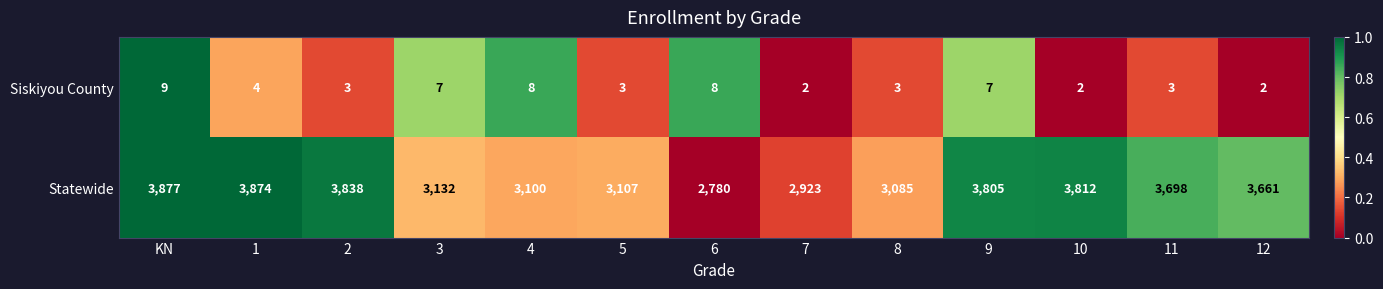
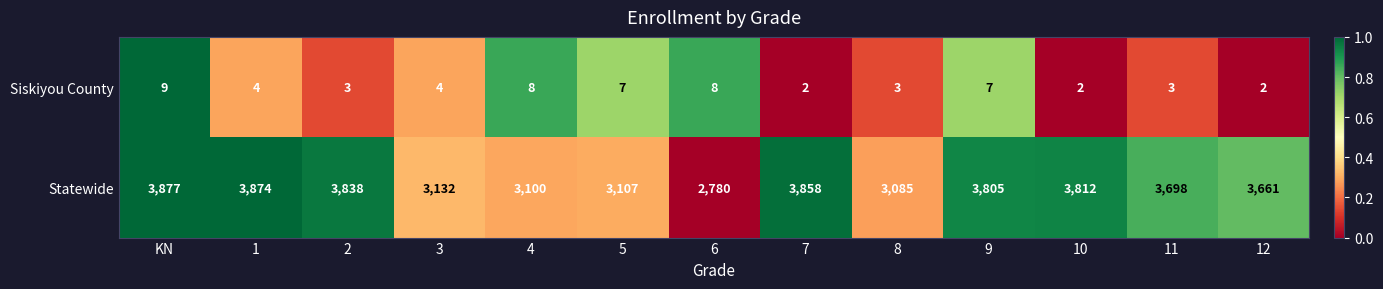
  {
    "Siskiyou County": {
      "KN": "9",
      "1": "4",
      "2": "3",
-     "3": "7",
+     "3": "4",
      "4": "8",
-     "5": "3",
+     "5": "7",
      "6": "8",
      "7": "2",
      "8": "3",
      "9": "7",
      "10": "2",
      "11": "3",
      "12": "2"
    },
    "Statewide": {
      "KN": "3,877",
      "1": "3,874",
      "2": "3,838",
      "3": "3,132",
      "4": "3,100",
      "5": "3,107",
      "6": "2,780",
-     "7": "2,923",
+     "7": "3,858",
      "8": "3,085",
      "9": "3,805",
      "10": "3,812",
      "11": "3,698",
      "12": "3,661"
    }
  }
